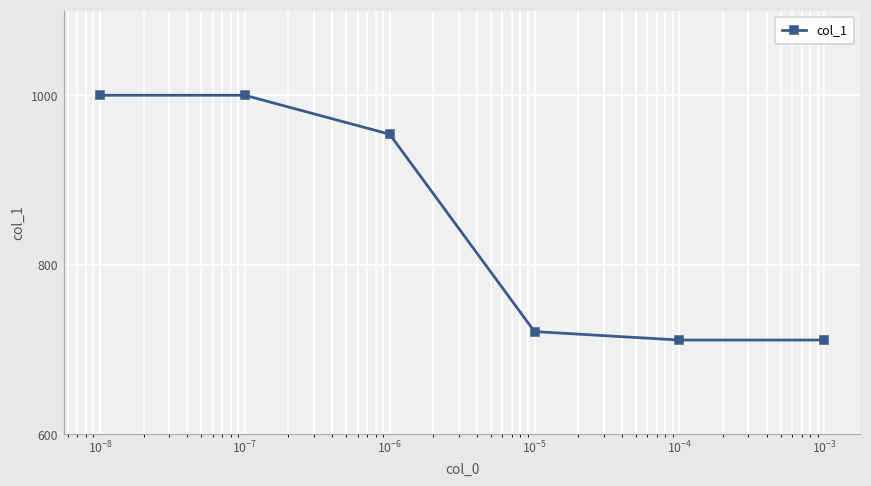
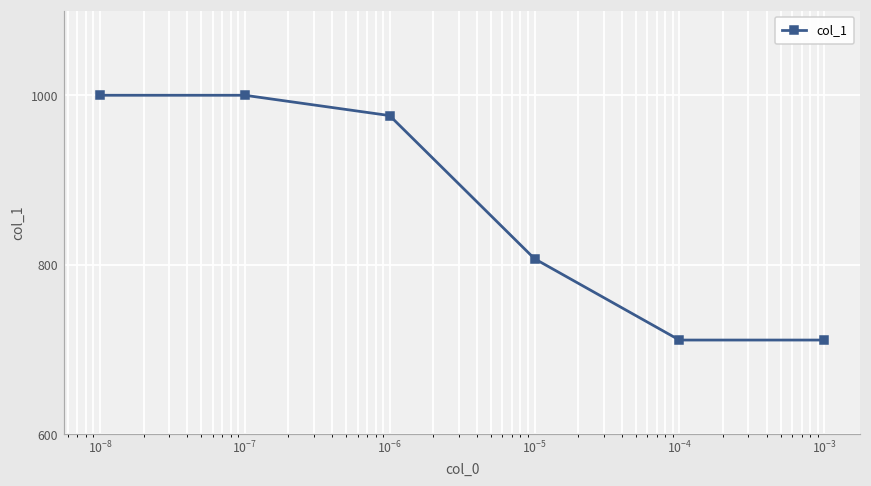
  {
    "10^-8": 1000,
    "10^-7": 1000,
-   "10^-6": 950,
-   "10^-5": 720,
+   "10^-6": 980,
+   "10^-5": 810,
    "10^-4": 710,
    "10^-3": 710
  }
